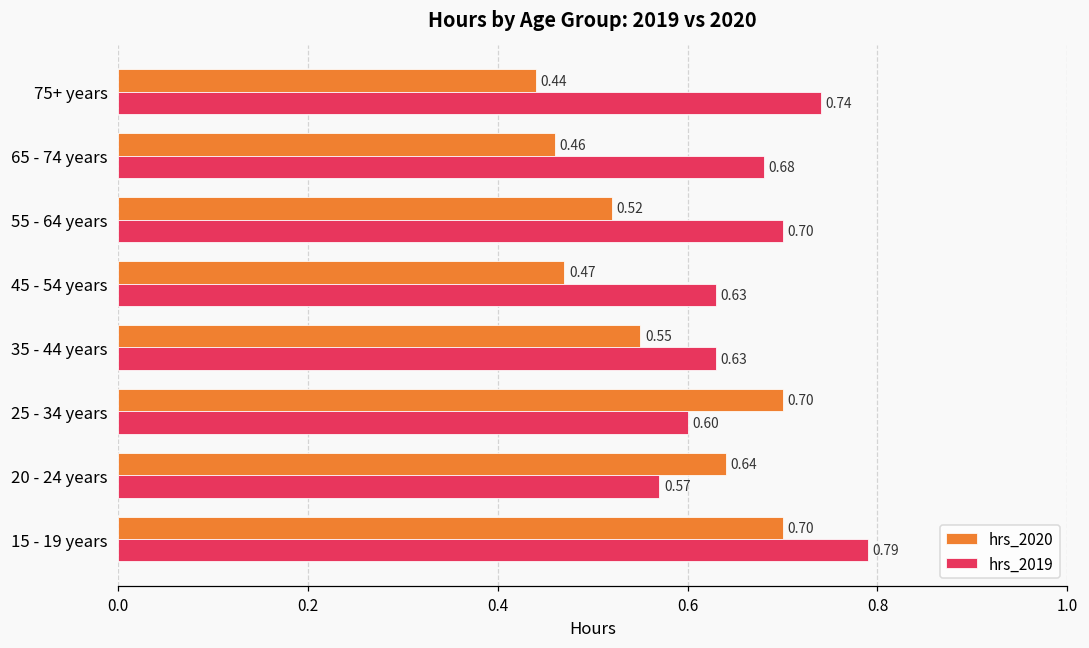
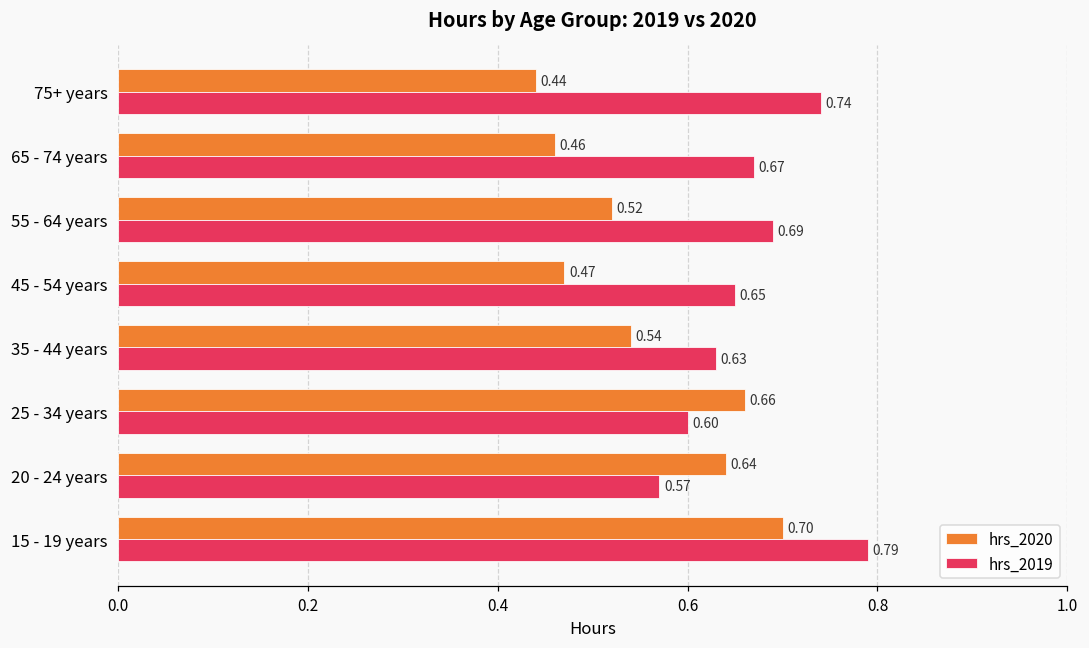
  {
    "hrs_2020": {
      "75+ years": 0.44,
      "65 - 74 years": 0.46,
      "55 - 64 years": 0.52,
      "45 - 54 years": 0.47,
-     "35 - 44 years": 0.55,
-     "25 - 34 years": 0.70,
+     "35 - 44 years": 0.54,
+     "25 - 34 years": 0.66,
      "20 - 24 years": 0.64,
      "15 - 19 years": 0.70
    },
    "hrs_2019": {
      "75+ years": 0.74,
-     "65 - 74 years": 0.68,
-     "55 - 64 years": 0.70,
-     "45 - 54 years": 0.63,
+     "65 - 74 years": 0.67,
+     "55 - 64 years": 0.69,
+     "45 - 54 years": 0.65,
      "35 - 44 years": 0.63,
      "25 - 34 years": 0.60,
      "20 - 24 years": 0.57,
      "15 - 19 years": 0.79
    }
  }
